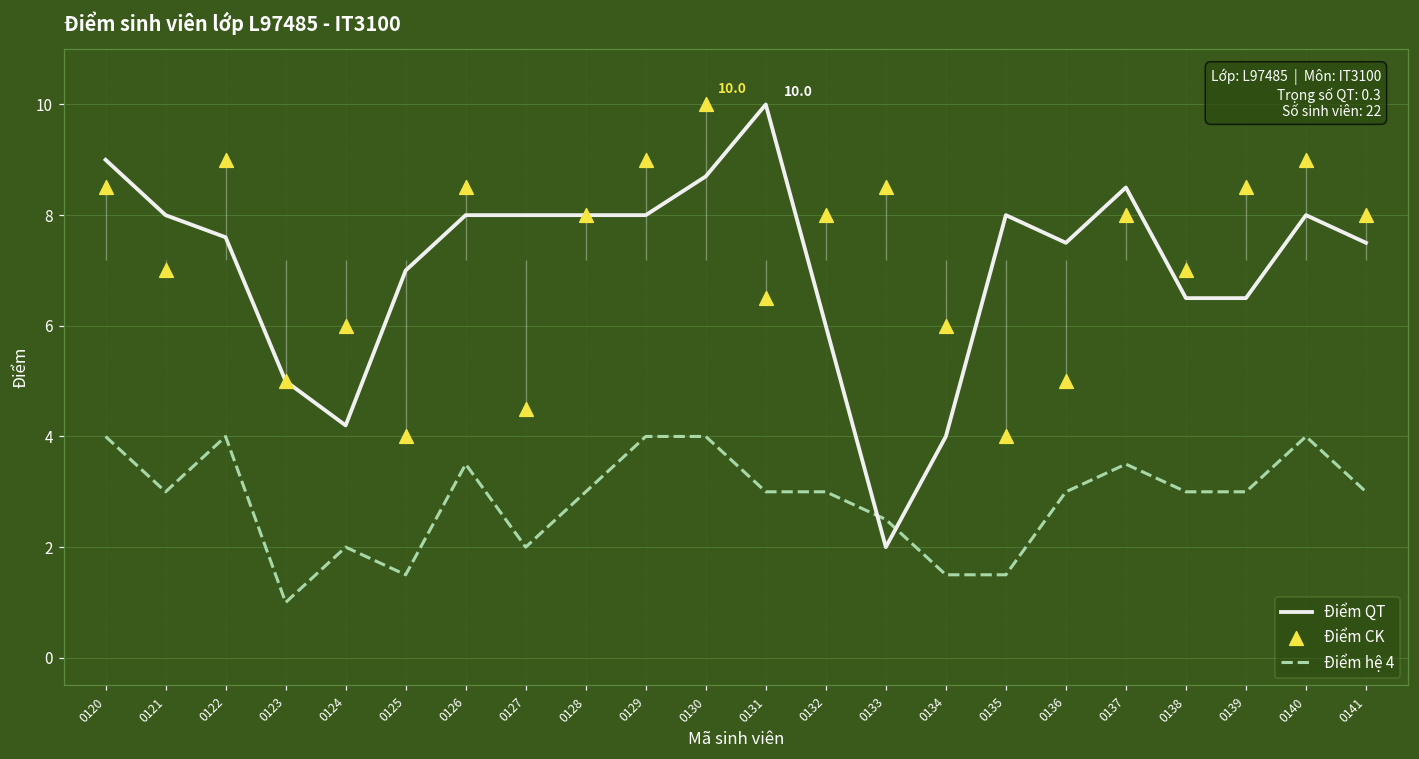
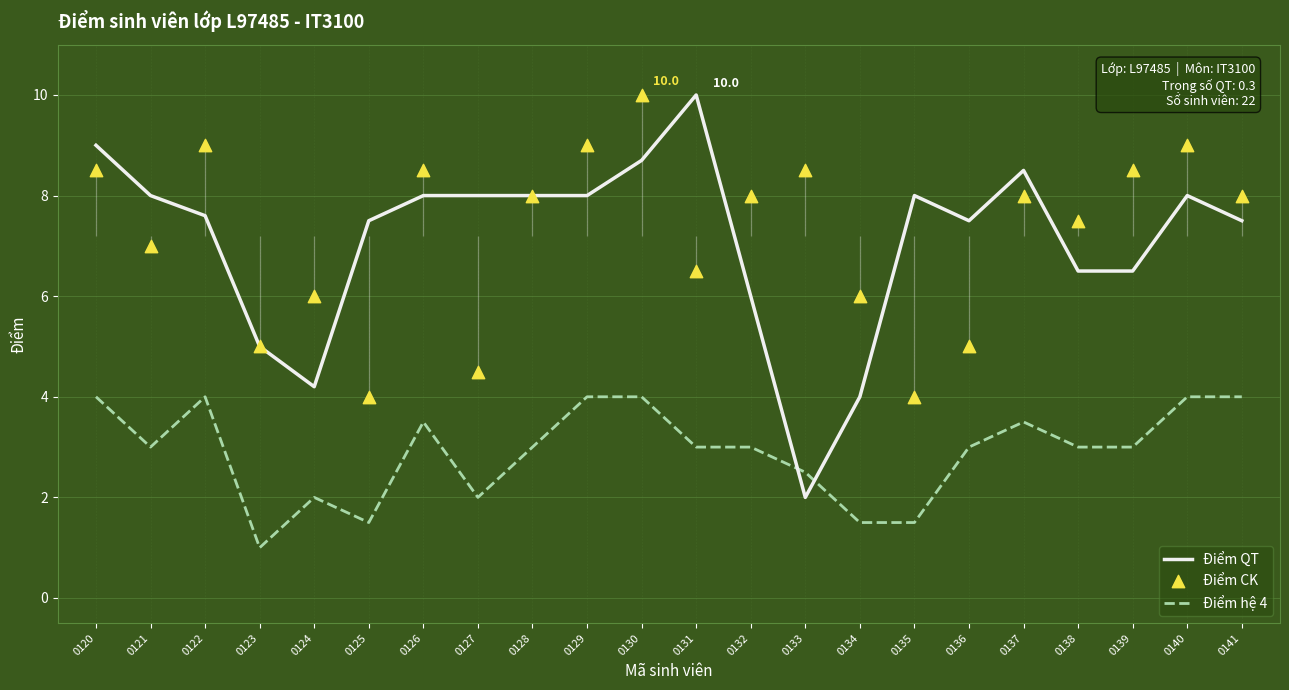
  {
    "Điểm QT": {
      "0120": 9.0,
      "0121": 8.0,
      "0122": 7.6,
      "0124": 4.2,
-     "0125": 7.0,
+     "0125": 7.5,
      "0126": 8.0,
      "0127": 8.0,
      "0129": 8.0,
      "0130": 8.7,
      "0132": 6.0,
      "0133": 2.0,
      "0134": 4.0,
      "0135": 8.0,
      "0136": 7.5,
      "0137": 8.5,
      "0138": 6.5,
      "0139": 6.5,
      "0140": 8.0,
      "0141": 7.5
    },
    "Điểm hệ 4": {
      "0120": 4,
      "0121": 3,
      "0122": 4,
      "0123": 1,
      "0124": 2,
      "0125": 1.5,
      "0126": 3.5,
      "0127": 2,
      "0128": 3,
      "0129": 4,
      "0130": 4,
      "0131": 3,
      "0132": 3,
      "0133": 2.5,
      "0134": 1.5,
      "0135": 1.5,
      "0136": 3,
      "0137": 3.5,
      "0138": 3,
      "0139": 3,
      "0140": 4,
-     "0141": 3
+     "0141": 4
    },
    "Điểm CK": {
-     "0138": 7.0
+     "0138": 7.5
    }
  }
